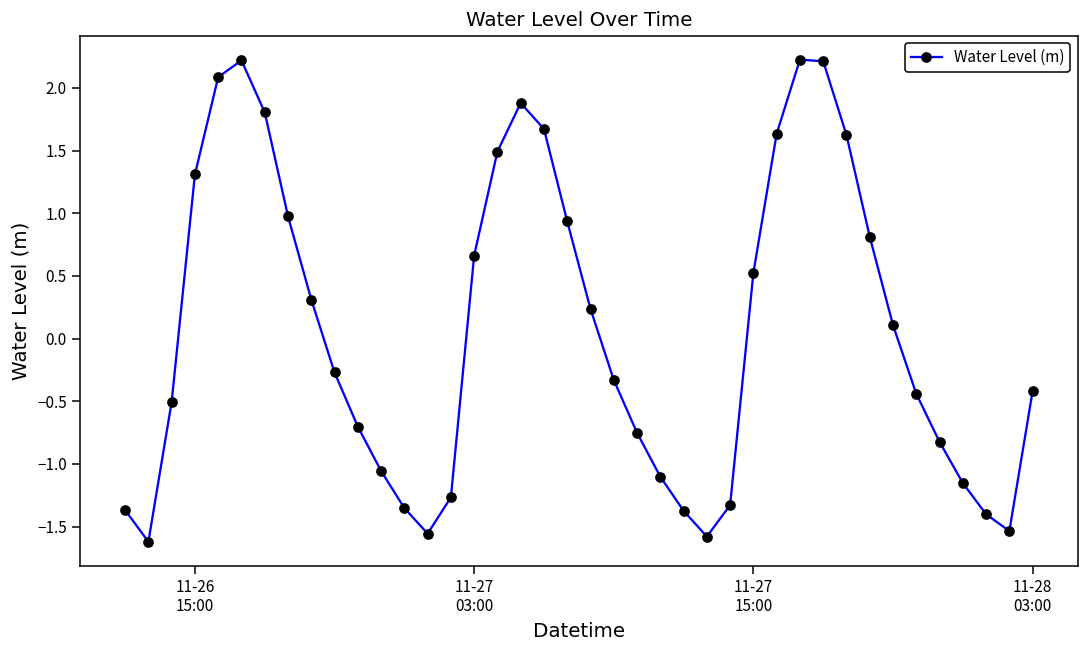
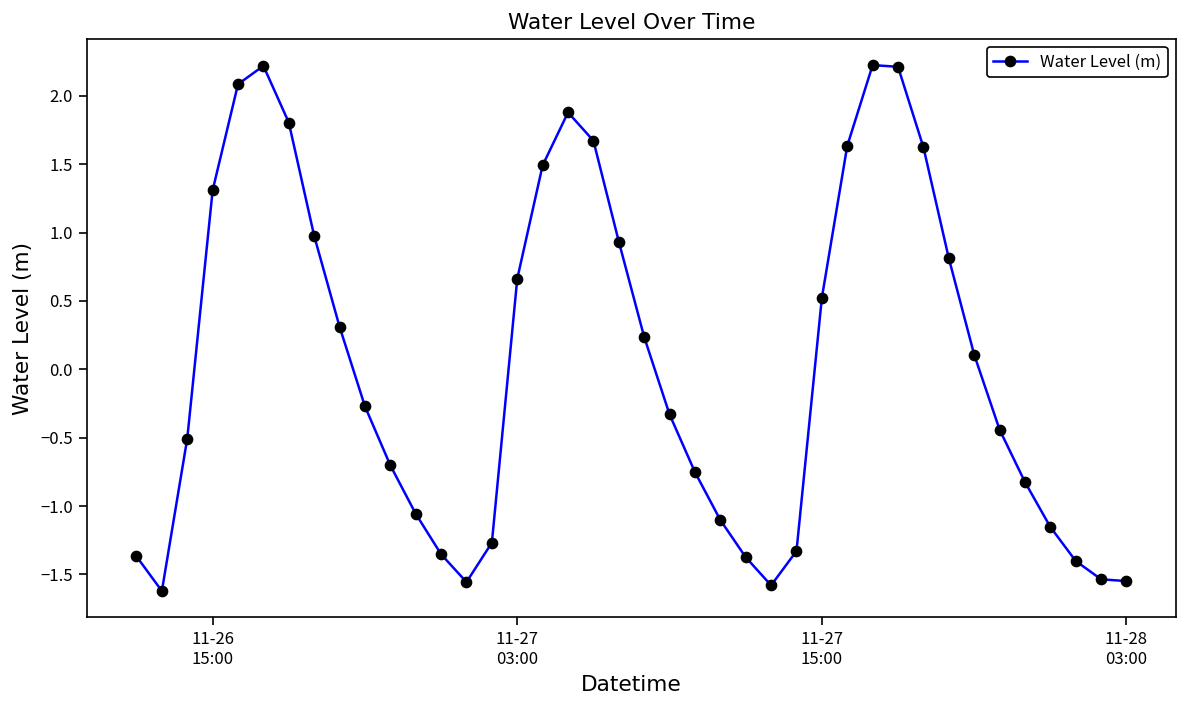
  {
    "11-26 15:00": 1.31,
    "11-27 03:00": 0.66,
    "11-27 15:00": 0.52,
-   "11-28 03:00": -0.42
+   "11-28 03:00": -1.55
  }
